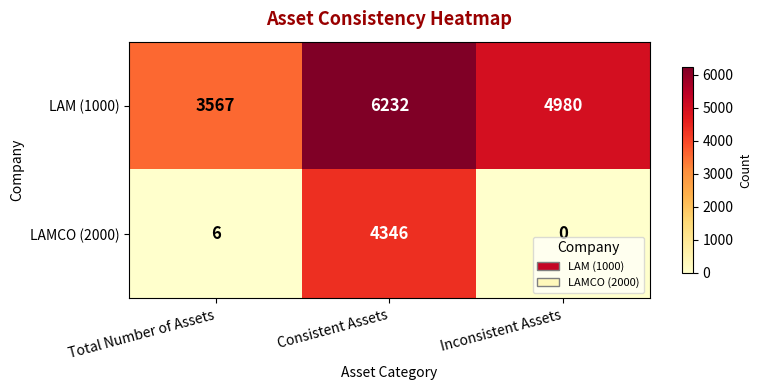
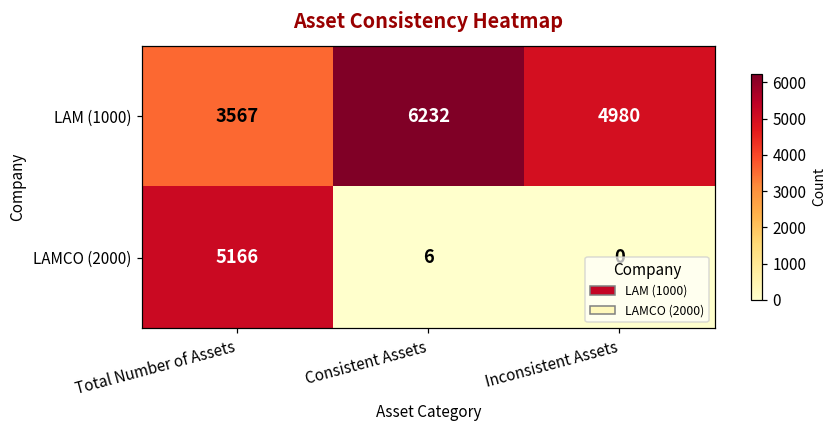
  {
    "LAM (1000)": {
      "Total Number of Assets": 3567,
      "Consistent Assets": 6232,
      "Inconsistent Assets": 4980
    },
    "LAMCO (2000)": {
-     "Total Number of Assets": 6,
-     "Consistent Assets": 4346
+     "Total Number of Assets": 5166,
+     "Consistent Assets": 6
    }
  }
